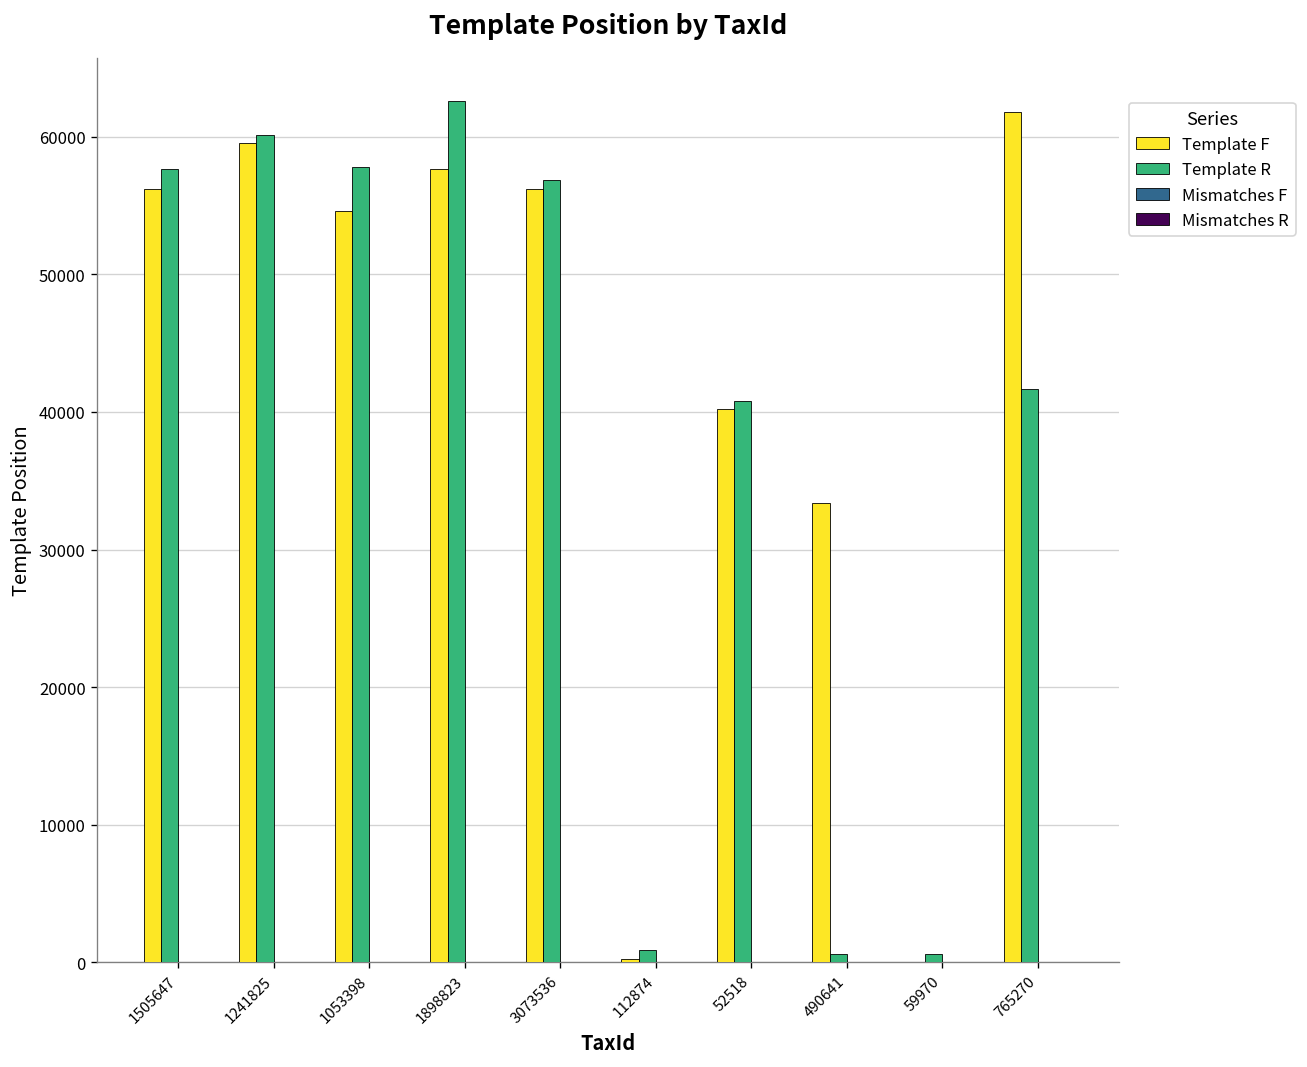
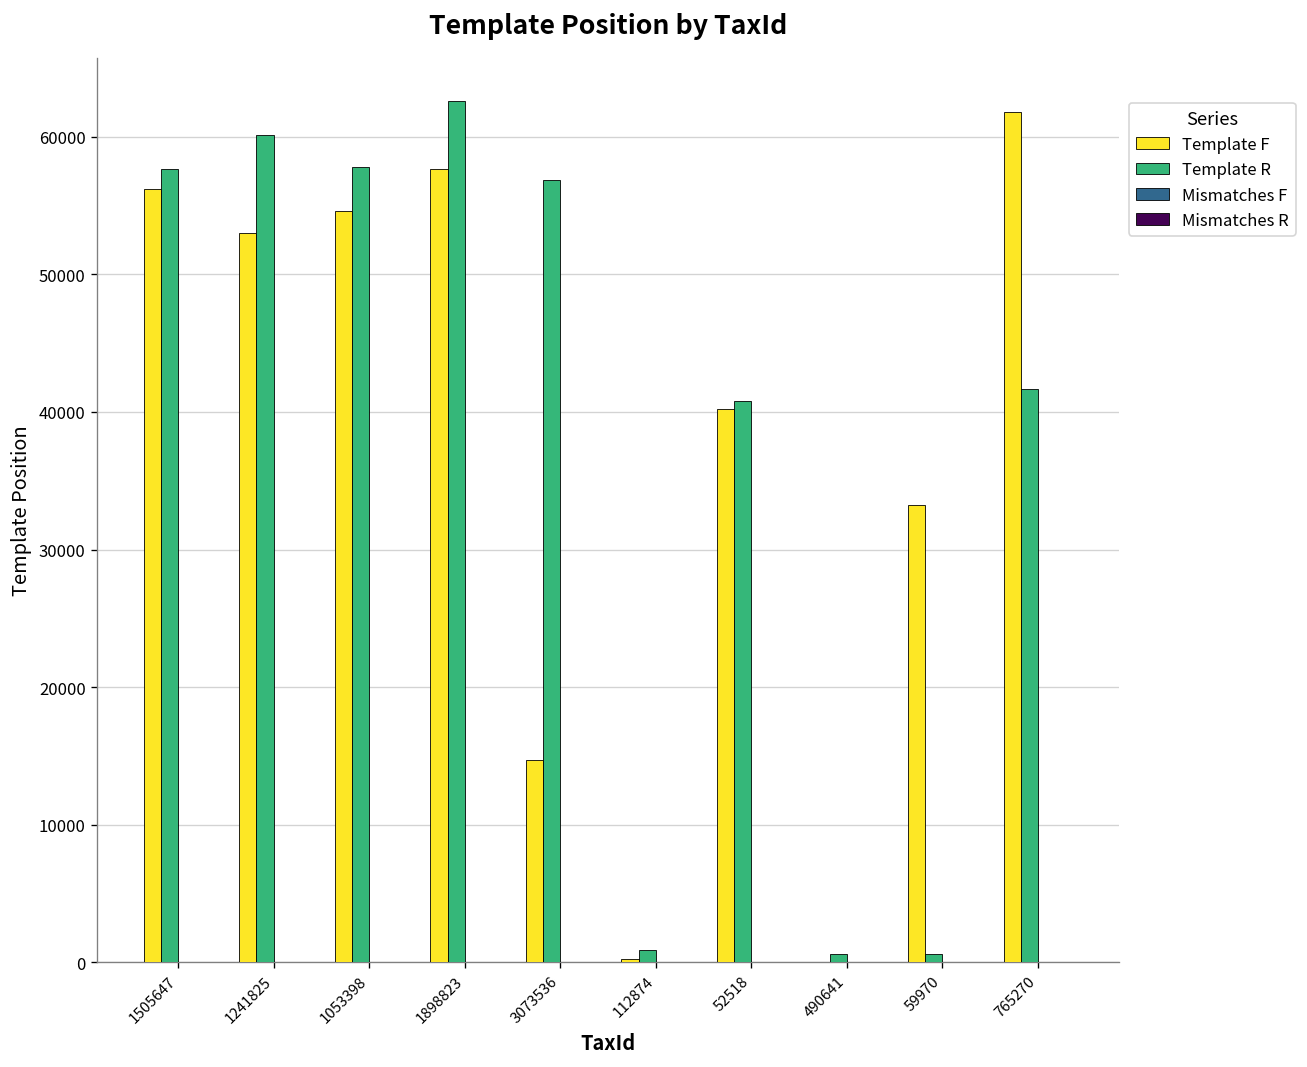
  {
    "Template F": {
      "1505647": 56200,
-     "1241825": 59600,
+     "1241825": 53000,
      "1053398": 54600,
      "1898823": 57600,
-     "3073536": 56200,
+     "3073536": 14700,
      "112874": 300,
      "52518": 40200,
-     "490641": 33400,
-     "59970": 100,
+     "490641": 0,
+     "59970": 33200,
      "765270": 61800
    },
    "Template R": {
      "1505647": 57700,
      "1241825": 60200,
      "1053398": 57800,
      "1898823": 62600,
      "3073536": 56800,
      "112874": 900,
      "52518": 40800,
      "490641": 600,
      "59970": 600,
      "765270": 41700
    },
    "Mismatches F": {
      "1505647": 0,
      "1241825": 0,
      "1053398": 0,
      "1898823": 0,
      "3073536": 0,
      "112874": 0,
      "52518": 0,
      "490641": 0,
      "59970": 0,
      "765270": 0
    },
    "Mismatches R": {
      "1505647": 0,
      "1241825": 0,
      "1053398": 0,
      "1898823": 0,
      "3073536": 0,
      "112874": 0,
      "52518": 0,
      "490641": 0,
      "59970": 0,
      "765270": 0
    }
  }
